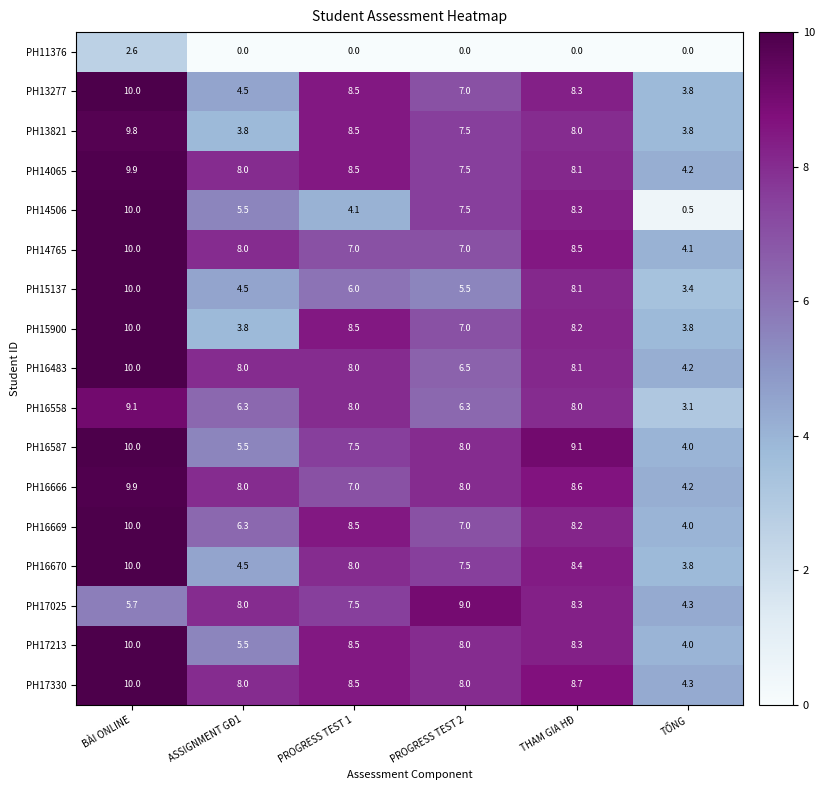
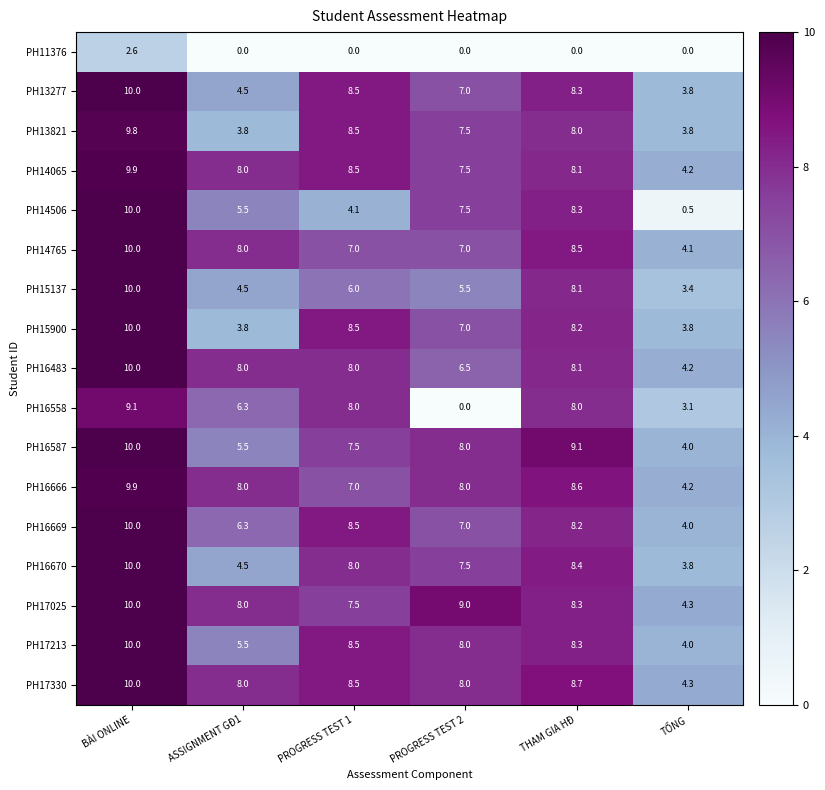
  {
    "PH11376": {
      "BÀI ONLINE": 2.6,
      "ASSIGNMENT GĐ1": 0.0,
      "PROGRESS TEST 1": 0.0,
      "PROGRESS TEST 2": 0.0,
      "THAM GIA HĐ": 0.0,
      "TỔNG": 0.0
    },
    "PH13277": {
      "BÀI ONLINE": 10.0,
      "ASSIGNMENT GĐ1": 4.5,
      "PROGRESS TEST 1": 8.5,
      "PROGRESS TEST 2": 7.0,
      "THAM GIA HĐ": 8.3,
      "TỔNG": 3.8
    },
    "PH13821": {
      "BÀI ONLINE": 9.8,
      "ASSIGNMENT GĐ1": 3.8,
      "PROGRESS TEST 1": 8.5,
      "PROGRESS TEST 2": 7.5,
      "THAM GIA HĐ": 8.0,
      "TỔNG": 3.8
    },
    "PH14065": {
      "BÀI ONLINE": 9.9,
      "ASSIGNMENT GĐ1": 8.0,
      "PROGRESS TEST 1": 8.5,
      "PROGRESS TEST 2": 7.5,
      "THAM GIA HĐ": 8.1,
      "TỔNG": 4.2
    },
    "PH14506": {
      "BÀI ONLINE": 10.0,
      "ASSIGNMENT GĐ1": 5.5,
      "PROGRESS TEST 1": 4.1,
      "PROGRESS TEST 2": 7.5,
      "THAM GIA HĐ": 8.3,
      "TỔNG": 0.5
    },
    "PH14765": {
      "BÀI ONLINE": 10.0,
      "ASSIGNMENT GĐ1": 8.0,
      "PROGRESS TEST 1": 7.0,
      "PROGRESS TEST 2": 7.0,
      "THAM GIA HĐ": 8.5,
      "TỔNG": 4.1
    },
    "PH15137": {
      "BÀI ONLINE": 10.0,
      "ASSIGNMENT GĐ1": 4.5,
      "PROGRESS TEST 1": 6.0,
      "PROGRESS TEST 2": 5.5,
      "THAM GIA HĐ": 8.1,
      "TỔNG": 3.4
    },
    "PH15900": {
      "BÀI ONLINE": 10.0,
      "ASSIGNMENT GĐ1": 3.8,
      "PROGRESS TEST 1": 8.5,
      "PROGRESS TEST 2": 7.0,
      "THAM GIA HĐ": 8.2,
      "TỔNG": 3.8
    },
    "PH16483": {
      "BÀI ONLINE": 10.0,
      "ASSIGNMENT GĐ1": 8.0,
      "PROGRESS TEST 1": 8.0,
      "PROGRESS TEST 2": 6.5,
      "THAM GIA HĐ": 8.1,
      "TỔNG": 4.2
    },
    "PH16558": {
      "BÀI ONLINE": 9.1,
      "ASSIGNMENT GĐ1": 6.3,
      "PROGRESS TEST 1": 8.0,
-     "PROGRESS TEST 2": 6.3,
+     "PROGRESS TEST 2": 0.0,
      "THAM GIA HĐ": 8.0,
      "TỔNG": 3.1
    },
    "PH16587": {
      "BÀI ONLINE": 10.0,
      "ASSIGNMENT GĐ1": 5.5,
      "PROGRESS TEST 1": 7.5,
      "PROGRESS TEST 2": 8.0,
      "THAM GIA HĐ": 9.1,
      "TỔNG": 4.0
    },
    "PH16666": {
      "BÀI ONLINE": 9.9,
      "ASSIGNMENT GĐ1": 8.0,
      "PROGRESS TEST 1": 7.0,
      "PROGRESS TEST 2": 8.0,
      "THAM GIA HĐ": 8.6,
      "TỔNG": 4.2
    },
    "PH16669": {
      "BÀI ONLINE": 10.0,
      "ASSIGNMENT GĐ1": 6.3,
      "PROGRESS TEST 1": 8.5,
      "PROGRESS TEST 2": 7.0,
      "THAM GIA HĐ": 8.2,
      "TỔNG": 4.0
    },
    "PH16670": {
      "BÀI ONLINE": 10.0,
      "ASSIGNMENT GĐ1": 4.5,
      "PROGRESS TEST 1": 8.0,
      "PROGRESS TEST 2": 7.5,
      "THAM GIA HĐ": 8.4,
      "TỔNG": 3.8
    },
    "PH17025": {
-     "BÀI ONLINE": 5.7,
+     "BÀI ONLINE": 10.0,
      "ASSIGNMENT GĐ1": 8.0,
      "PROGRESS TEST 1": 7.5,
      "PROGRESS TEST 2": 9.0,
      "THAM GIA HĐ": 8.3,
      "TỔNG": 4.3
    },
    "PH17213": {
      "BÀI ONLINE": 10.0,
      "ASSIGNMENT GĐ1": 5.5,
      "PROGRESS TEST 1": 8.5,
      "PROGRESS TEST 2": 8.0,
      "THAM GIA HĐ": 8.3,
      "TỔNG": 4.0
    },
    "PH17330": {
      "BÀI ONLINE": 10.0,
      "ASSIGNMENT GĐ1": 8.0,
      "PROGRESS TEST 1": 8.5,
      "PROGRESS TEST 2": 8.0,
      "THAM GIA HĐ": 8.7,
      "TỔNG": 4.3
    }
  }
